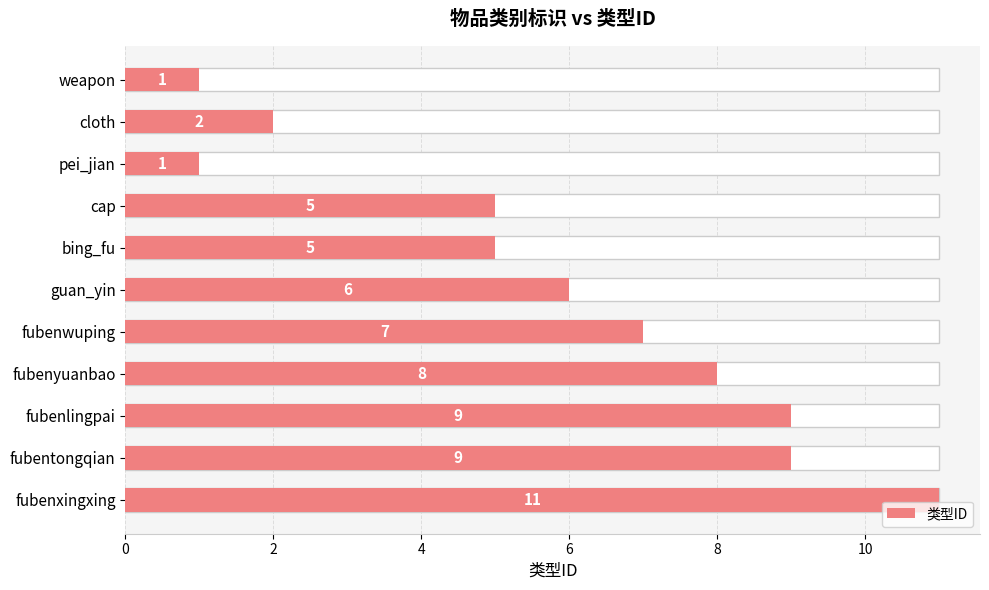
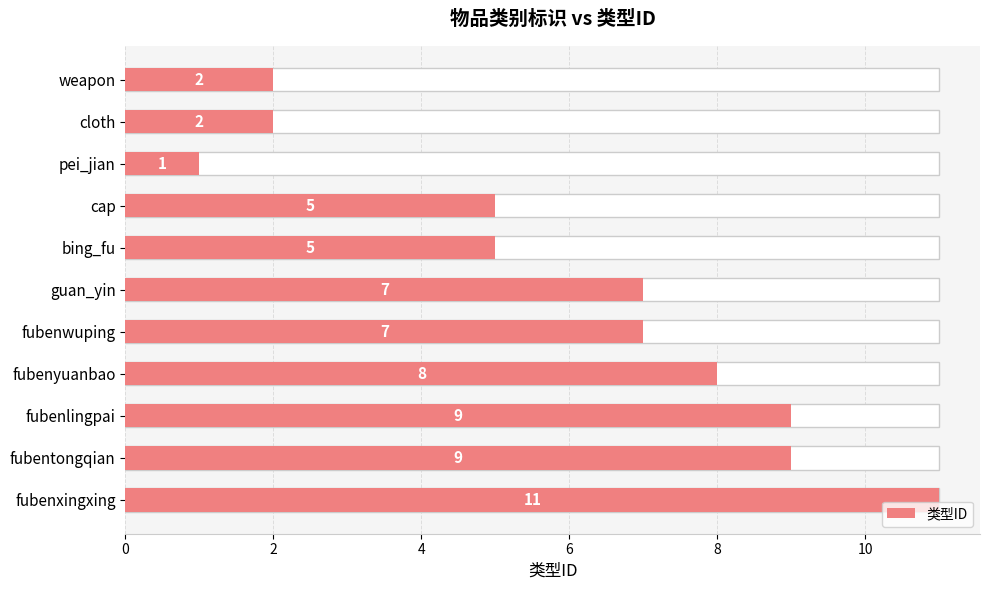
  {
    "类型ID": {
-     "weapon": 1,
-     "guan_yin": 6,
+     "weapon": 2,
+     "guan_yin": 7,
      "fubenxingxing": 11
    }
  }
